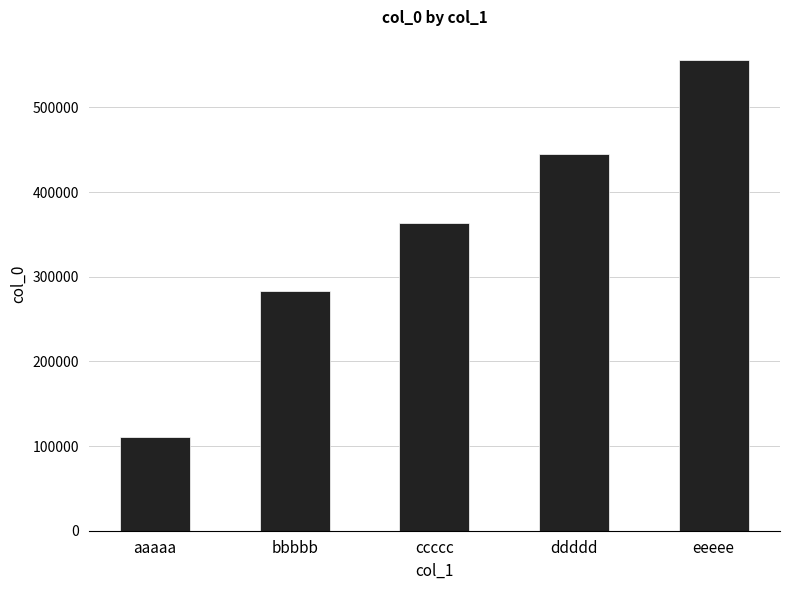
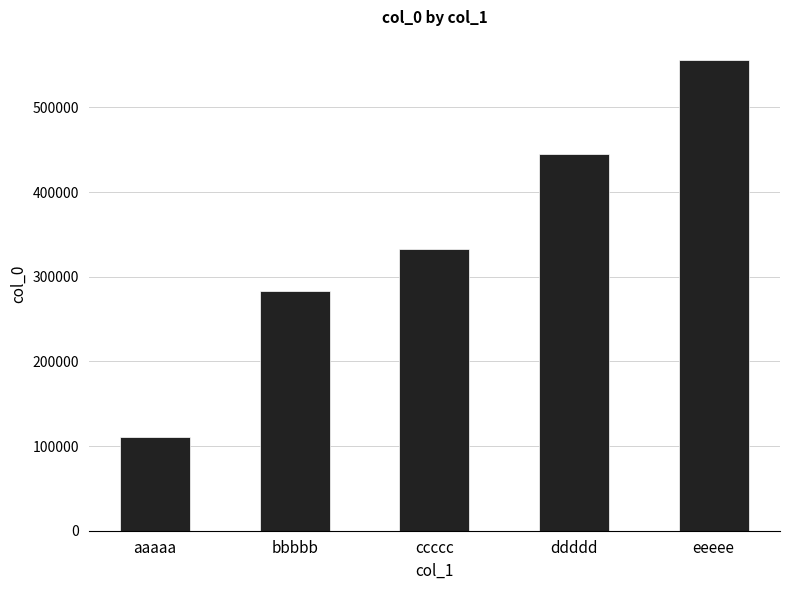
  {
    "aaaaa": 110000,
    "bbbbb": 280000,
-   "ccccc": 360000,
+   "ccccc": 330000,
    "ddddd": 440000,
    "eeeee": 560000
  }
